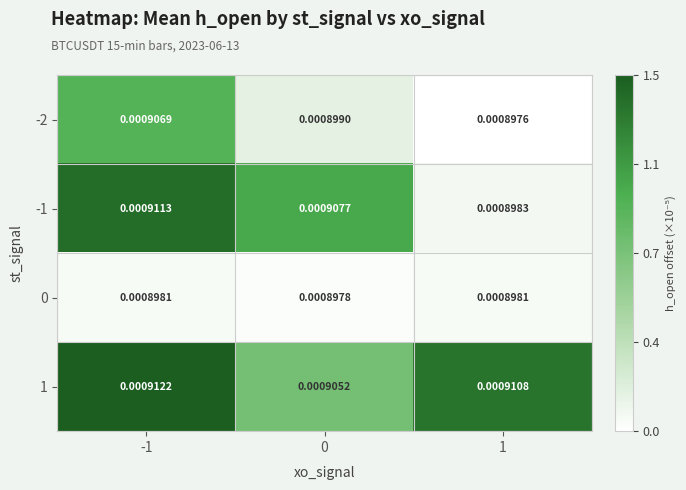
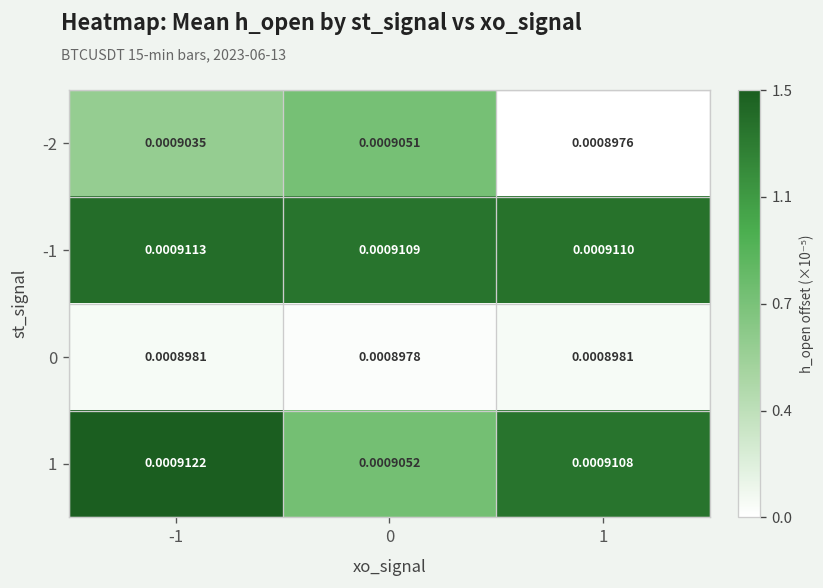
  {
    "-2": {
-     "-1": 0.0009069,
-     "0": 0.0008990,
+     "-1": 0.0009035,
+     "0": 0.0009051,
      "1": 0.0008976
    },
    "-1": {
      "-1": 0.0009113,
-     "0": 0.0009077,
-     "1": 0.0008983
+     "0": 0.0009109,
+     "1": 0.0009110
    },
    "0": {
      "-1": 0.0008981,
      "0": 0.0008978,
      "1": 0.0008981
    },
    "1": {
      "-1": 0.0009122,
      "0": 0.0009052,
      "1": 0.0009108
    }
  }
